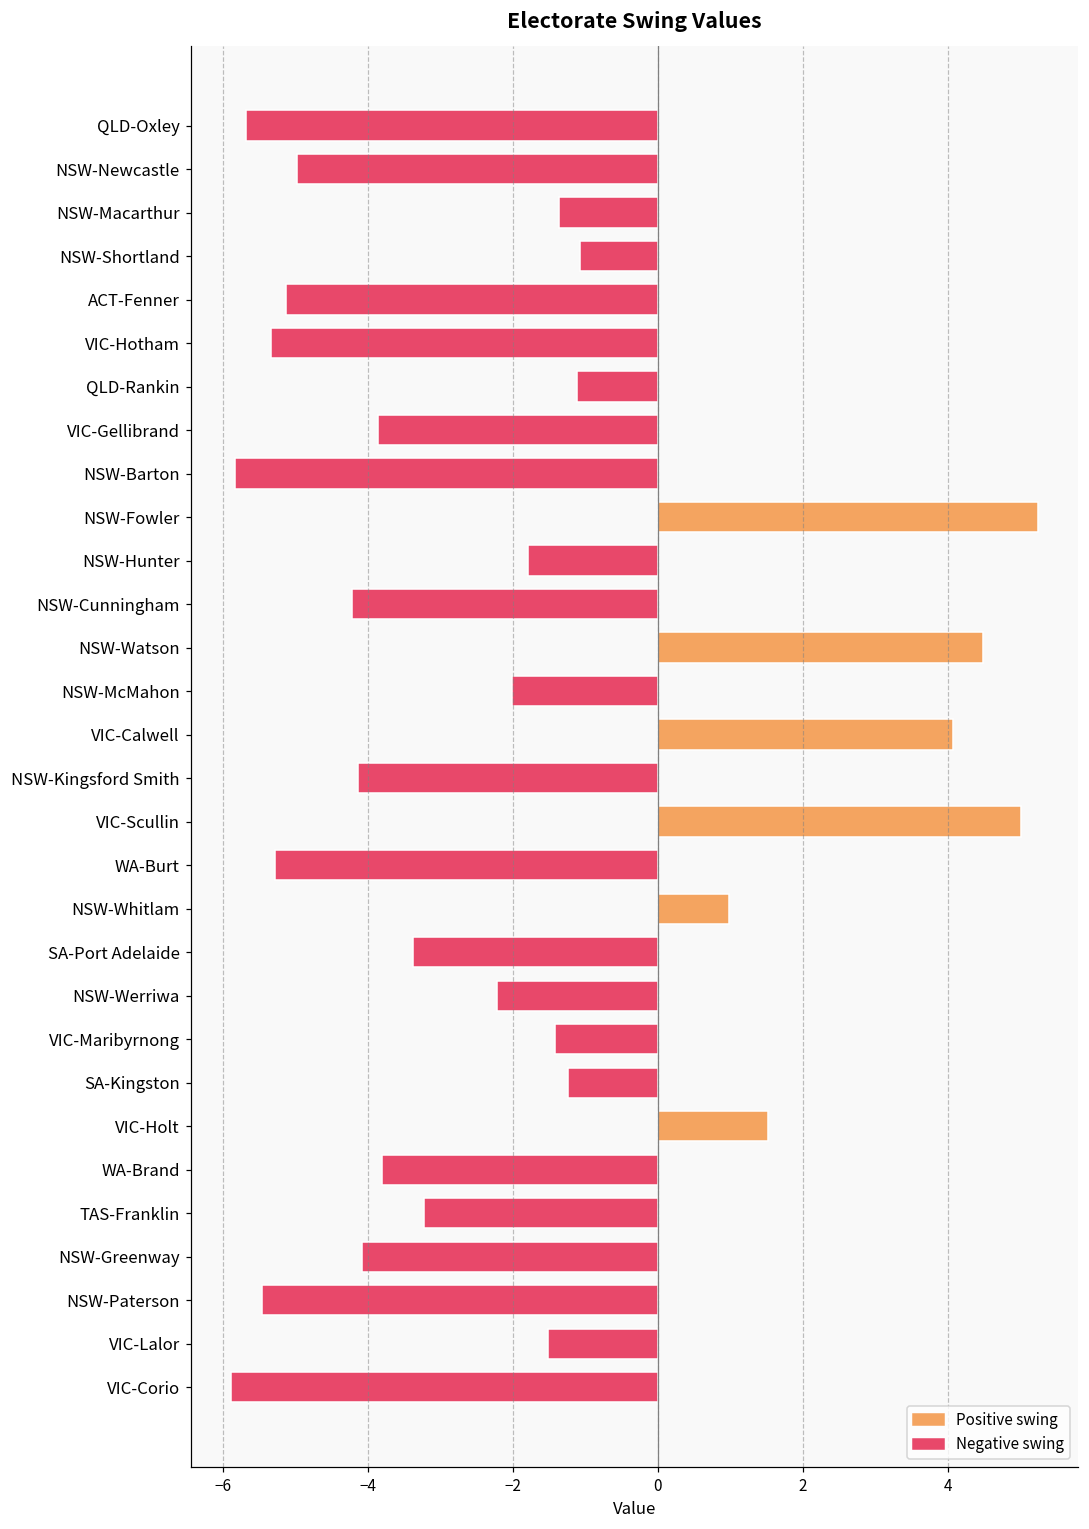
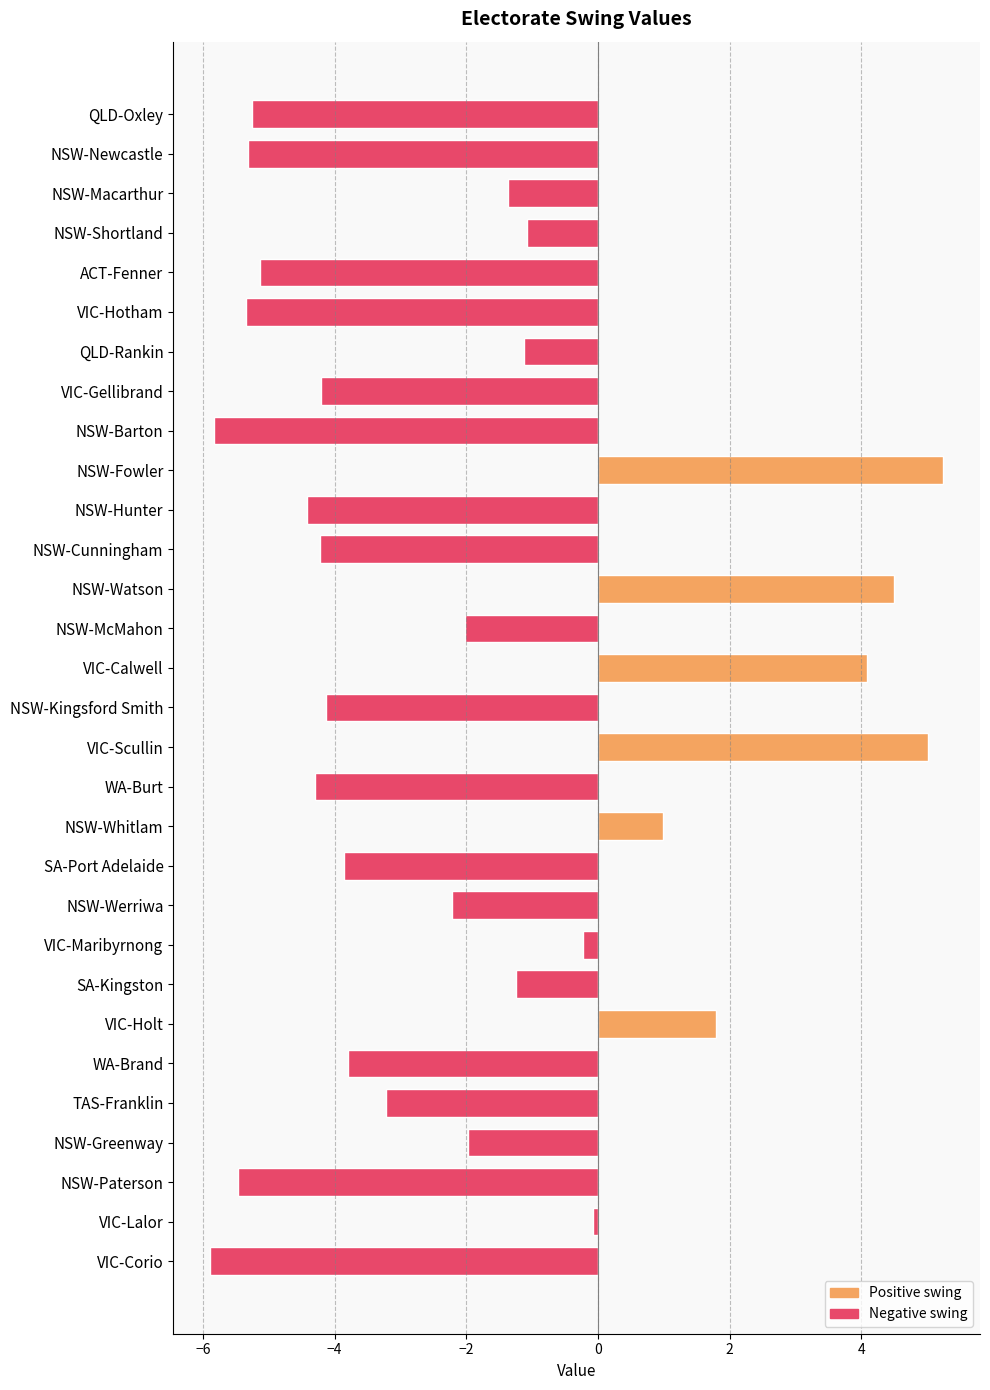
  {
-   "QLD-Oxley": -5.7,
-   "NSW-Newcastle": -5.0,
+   "QLD-Oxley": -5.3,
+   "NSW-Newcastle": -5.3,
    "NSW-Macarthur": -1.4,
    "NSW-Shortland": -1.1,
    "ACT-Fenner": -5.1,
    "VIC-Hotham": -5.3,
    "QLD-Rankin": -1.1,
-   "VIC-Gellibrand": -3.9,
+   "VIC-Gellibrand": -4.2,
    "NSW-Barton": -5.8,
    "NSW-Fowler": 5.2,
-   "NSW-Hunter": -1.8,
+   "NSW-Hunter": -4.4,
    "NSW-Cunningham": -4.2,
    "NSW-Watson": 4.5,
    "NSW-McMahon": -2.0,
    "VIC-Calwell": 4.1,
    "NSW-Kingsford Smith": -4.1,
    "VIC-Scullin": 5.0,
-   "WA-Burt": -5.3,
+   "WA-Burt": -4.3,
    "NSW-Whitlam": 1.0,
-   "SA-Port Adelaide": -3.4,
+   "SA-Port Adelaide": -3.9,
    "NSW-Werriwa": -2.2,
-   "VIC-Maribyrnong": -1.4,
+   "VIC-Maribyrnong": -0.2,
    "SA-Kingston": -1.2,
-   "VIC-Holt": 1.5,
+   "VIC-Holt": 1.8,
    "WA-Brand": -3.8,
    "TAS-Franklin": -3.2,
-   "NSW-Greenway": -4.1,
+   "NSW-Greenway": -2.0,
    "NSW-Paterson": -5.5,
-   "VIC-Lalor": -1.5,
+   "VIC-Lalor": -0.1,
    "VIC-Corio": -5.9
  }
